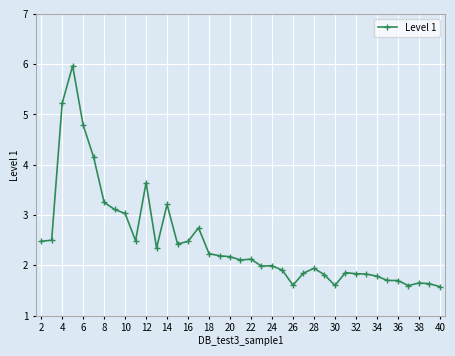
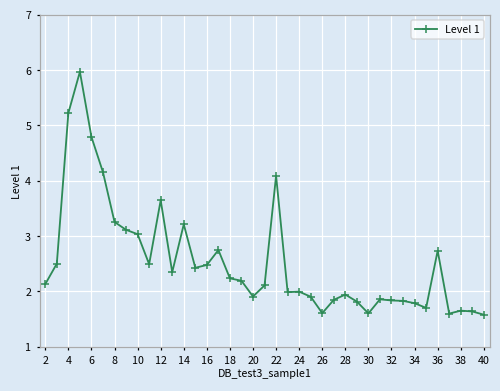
  {
-   "2": 2.5,
+   "2": 2.1,
    "4": 5.2,
    "6": 4.8,
    "8": 3.3,
    "10": 3.0,
    "12": 3.6,
    "14": 3.2,
    "16": 2.5,
    "18": 2.2,
-   "20": 2.2,
-   "22": 2.1,
+   "20": 1.9,
+   "22": 4.1,
    "24": 2.0,
    "26": 1.6,
    "28": 1.9,
    "30": 1.6,
    "32": 1.8,
    "34": 1.8,
-   "36": 1.7,
+   "36": 2.7,
    "38": 1.6,
    "40": 1.6
  }
